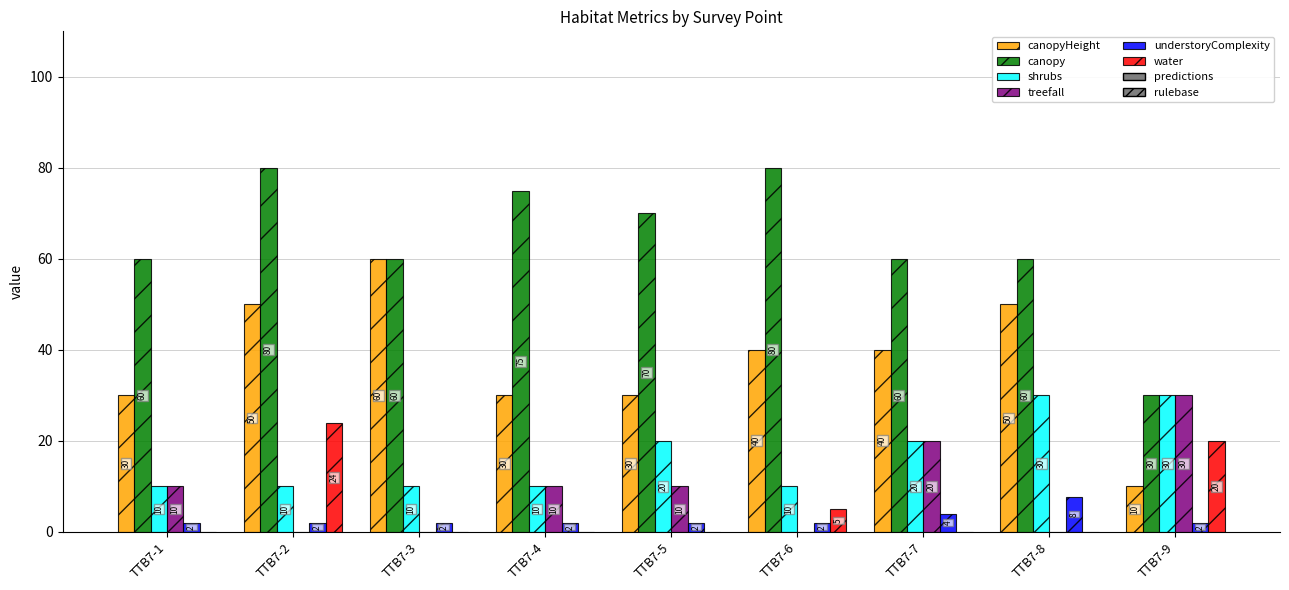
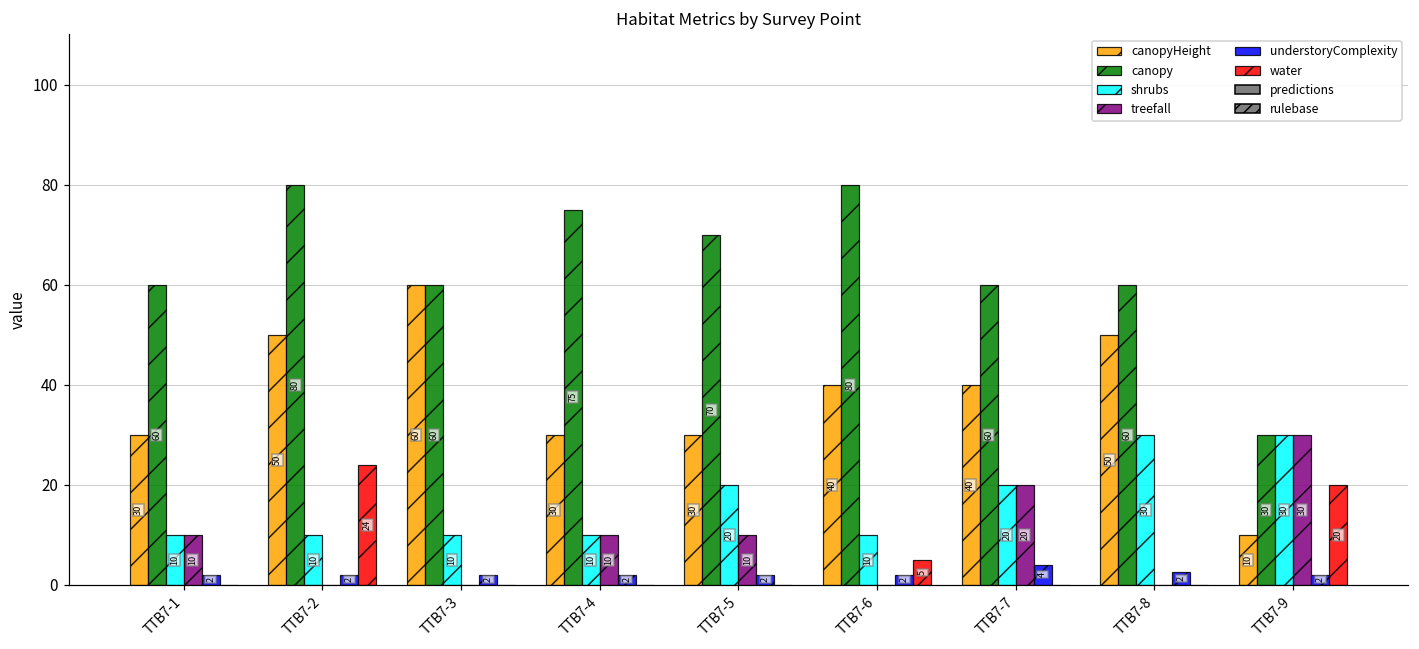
  {
    "treefall": {
      "TTB7-2": 0,
      "TTB7-3": 0,
      "TTB7-6": 0,
      "TTB7-8": 0
    },
    "understoryComplexity": {
-     "TTB7-8": 8
+     "TTB7-8": 2
    },
    "water": {
      "TTB7-1": 0,
      "TTB7-3": 0,
      "TTB7-4": 0,
      "TTB7-5": 0,
      "TTB7-7": 0,
      "TTB7-8": 0
    }
  }
